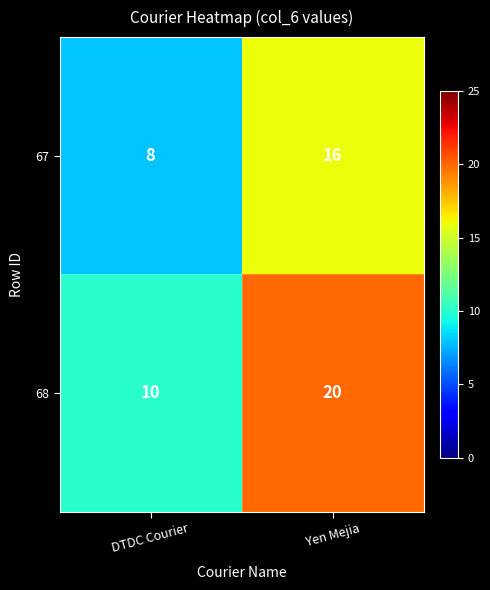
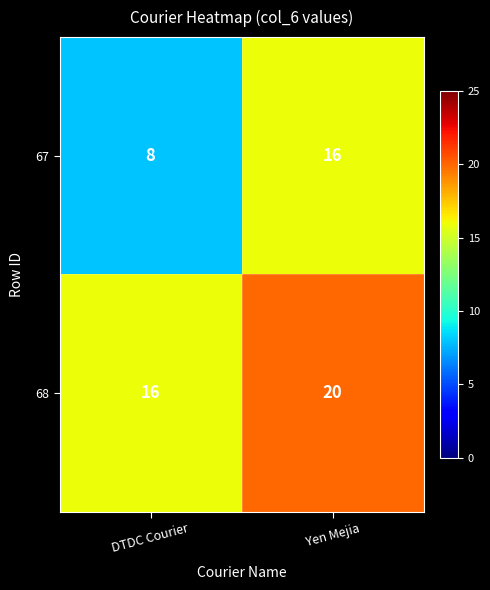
  {
    "67": {
      "DTDC Courier": 8,
      "Yen Mejia": 16
    },
    "68": {
-     "DTDC Courier": 10,
+     "DTDC Courier": 16,
      "Yen Mejia": 20
    }
  }
